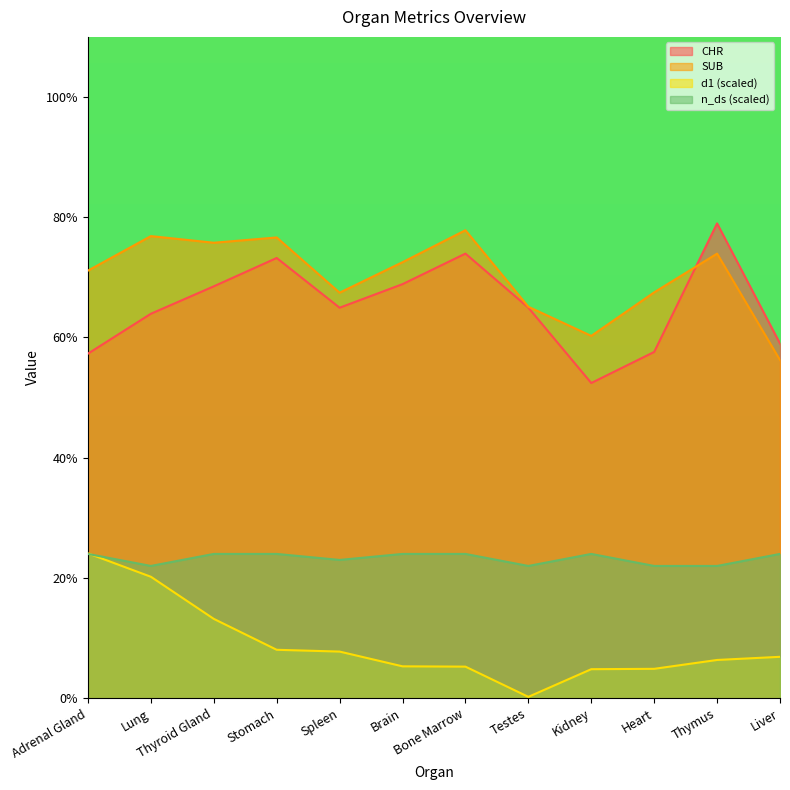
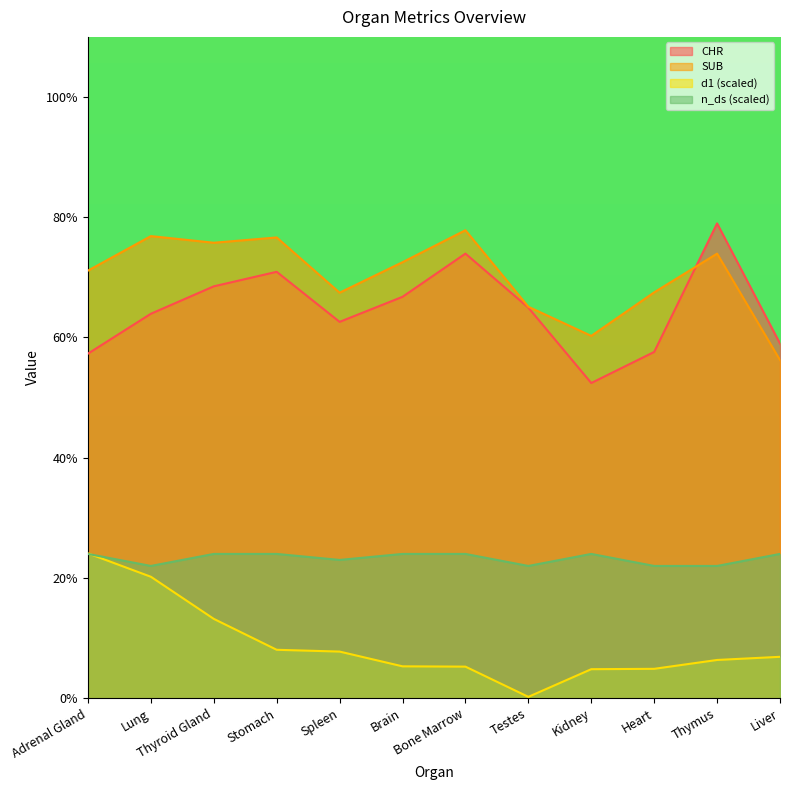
  {
    "CHR": {
      "Adrenal Gland": "57%",
      "Lung": "64%",
      "Thyroid Gland": "69%",
-     "Stomach": "73%",
-     "Spleen": "65%",
-     "Brain": "69%",
+     "Stomach": "71%",
+     "Spleen": "63%",
+     "Brain": "67%",
      "Bone Marrow": "74%",
      "Kidney": "52%",
      "Heart": "58%",
      "Thymus": "79%",
      "Liver": "59%"
    },
    "n_ds (scaled)": {
      "Lung": "22%",
      "Thyroid Gland": "24%",
      "Stomach": "24%",
      "Spleen": "23%",
      "Brain": "24%",
      "Bone Marrow": "24%",
      "Testes": "22%",
      "Kidney": "24%",
      "Heart": "22%",
      "Thymus": "22%",
      "Liver": "24%"
    }
  }
